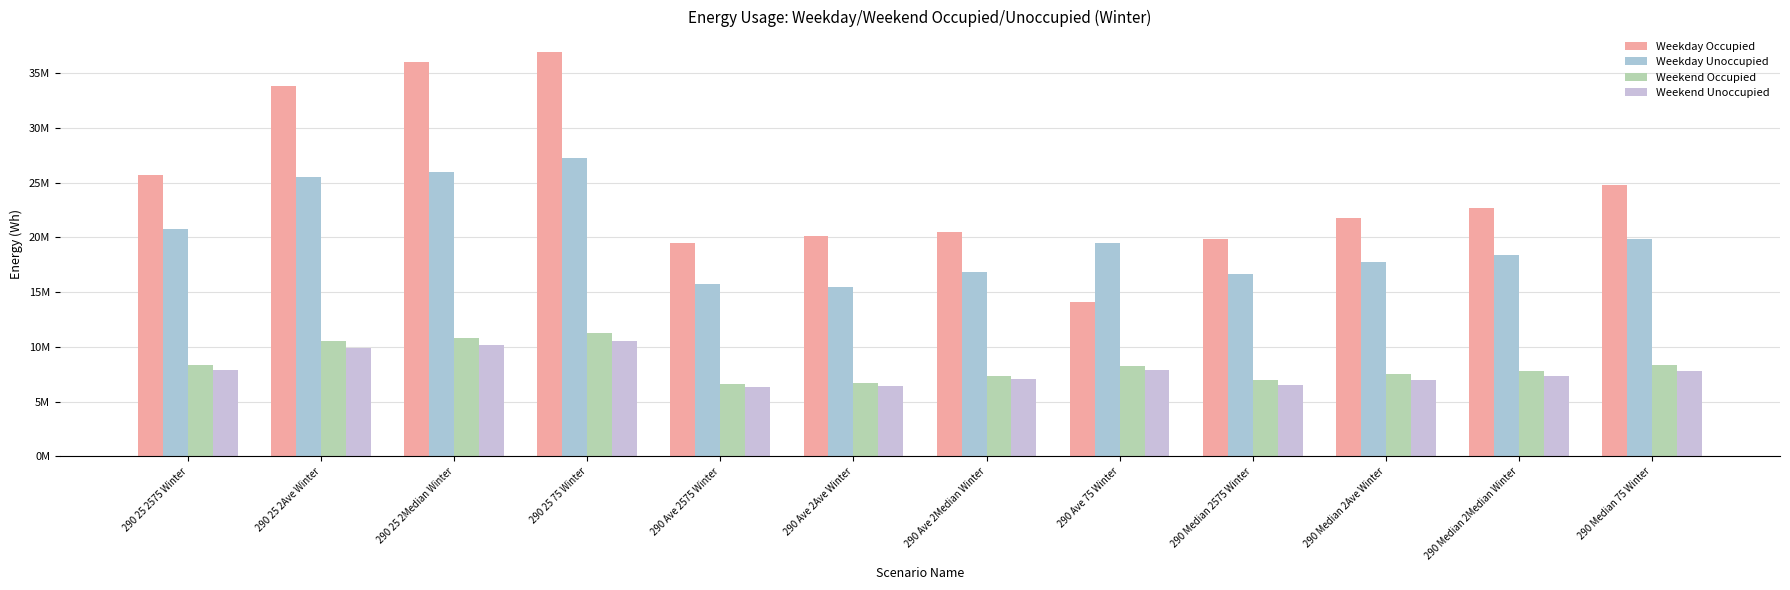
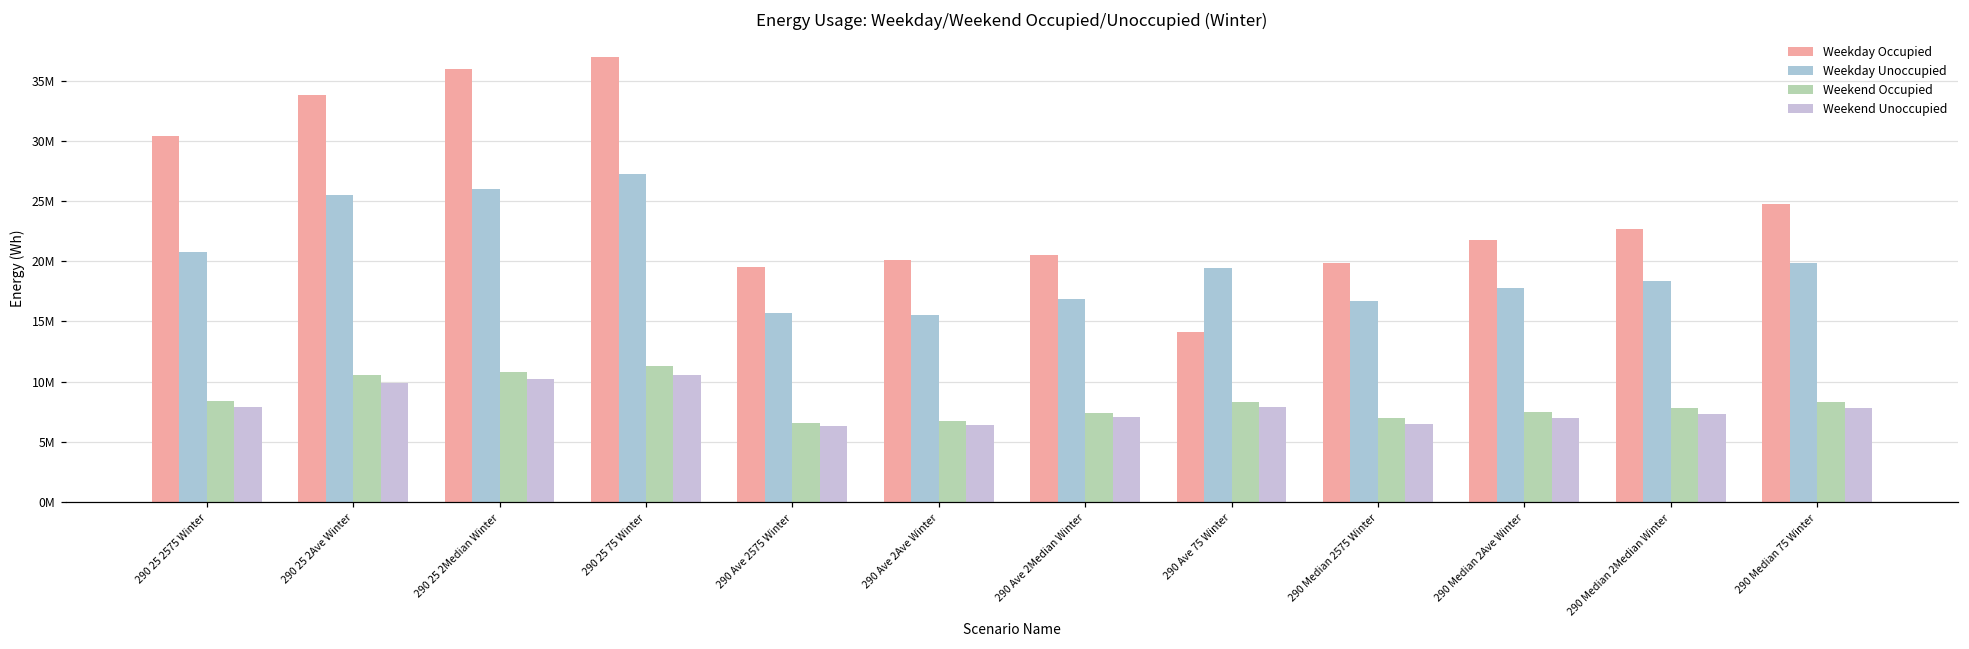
  {
    "Weekday Occupied": {
-     "290 25 2575 Winter": 25700000,
+     "290 25 2575 Winter": 30400000,
      "290 25 2Ave Winter": 33800000,
      "290 25 2Median Winter": 36000000,
      "290 25 75 Winter": 37000000,
      "290 Ave 2575 Winter": 19500000,
      "290 Ave 2Ave Winter": 20100000,
      "290 Ave 2Median Winter": 20500000,
      "290 Ave 75 Winter": 14100000,
      "290 Median 2575 Winter": 19800000,
      "290 Median 2Ave Winter": 21800000,
      "290 Median 2Median Winter": 22700000,
      "290 Median 75 Winter": 24800000
    }
  }
